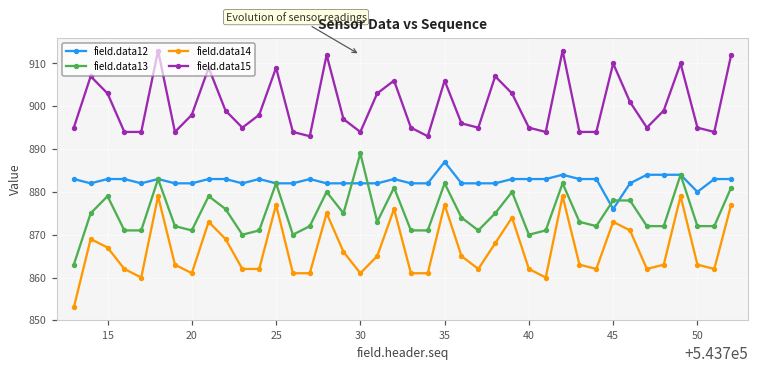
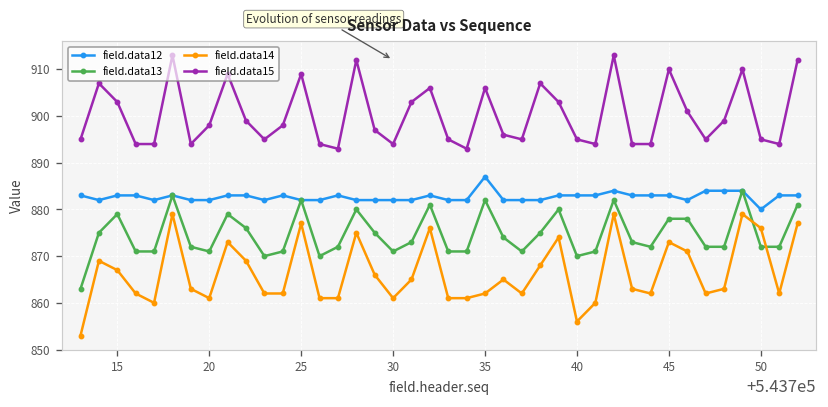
  {
    "field.data12": {
      "15": 883,
      "20": 882,
      "30": 882,
      "35": 887,
      "40": 883,
-     "45": 876,
+     "45": 883,
      "50": 880
    },
    "field.data13": {
      "15": 879,
      "20": 871,
-     "30": 889,
+     "30": 871,
      "35": 882,
      "40": 870,
      "45": 878,
      "50": 872
    },
    "field.data14": {
      "15": 867,
      "20": 861,
      "25": 877,
      "30": 861,
-     "35": 877,
-     "40": 862,
+     "35": 862,
+     "40": 856,
      "45": 873,
-     "50": 863
+     "50": 876
    },
    "field.data15": {
      "15": 903,
      "20": 898,
      "25": 909,
      "30": 894,
      "35": 906,
      "40": 895,
      "45": 910,
      "50": 895
    }
  }
